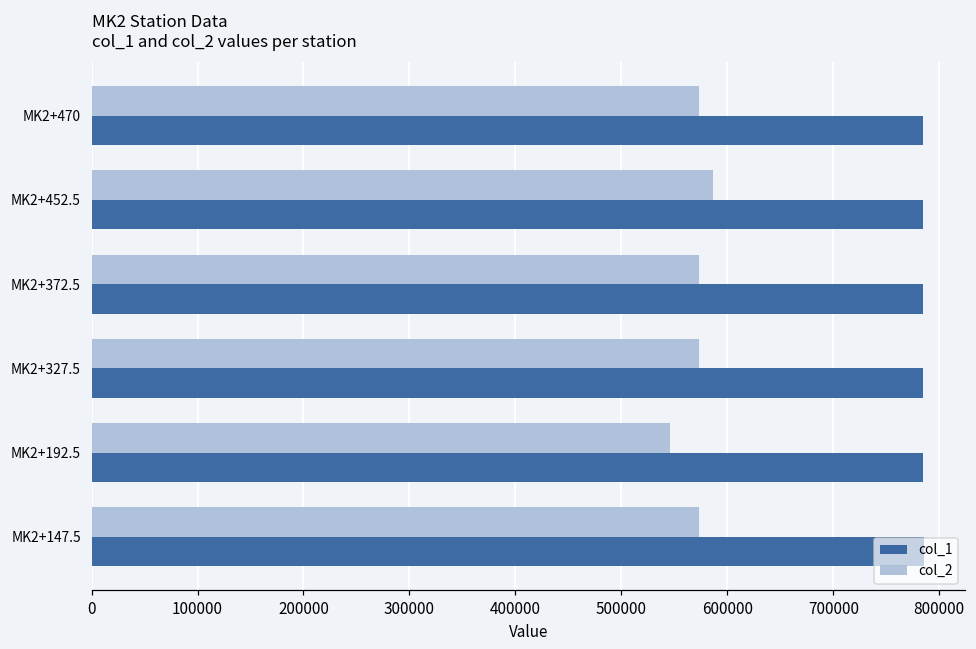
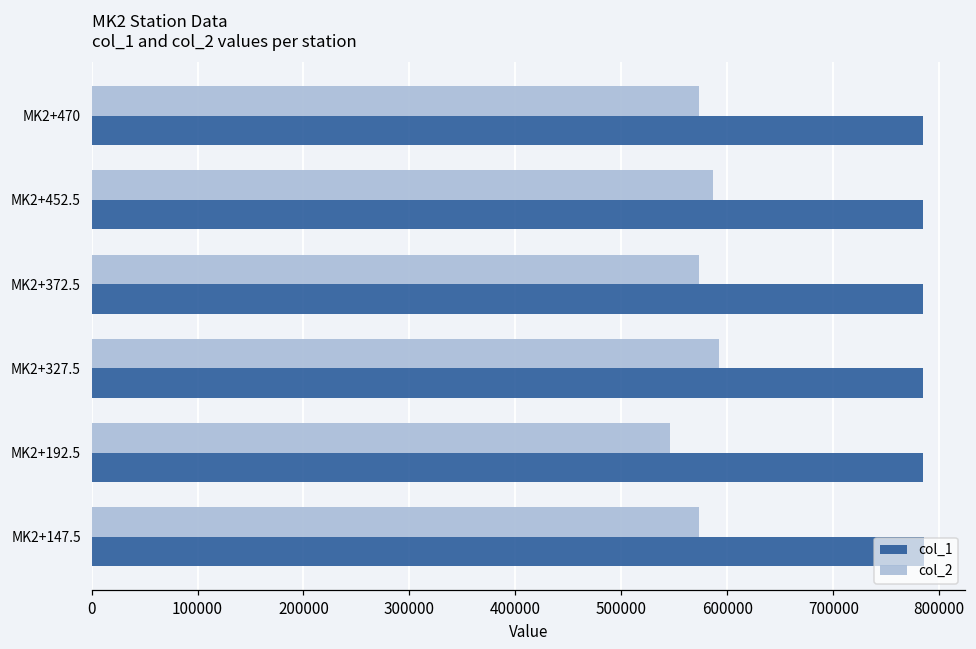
  {
    "col_1": {
      "MK2+470": 790000,
      "MK2+452.5": 790000,
      "MK2+372.5": 790000,
      "MK2+327.5": 790000,
      "MK2+192.5": 790000
    },
    "col_2": {
      "MK2+470": 570000,
      "MK2+452.5": 590000,
      "MK2+372.5": 570000,
-     "MK2+327.5": 570000,
+     "MK2+327.5": 590000,
      "MK2+192.5": 550000,
      "MK2+147.5": 570000
    }
  }
